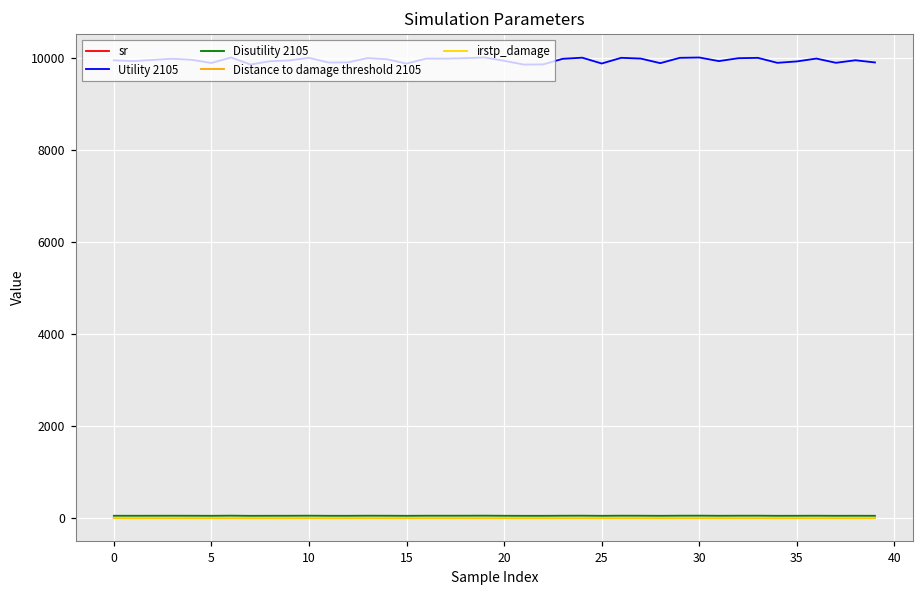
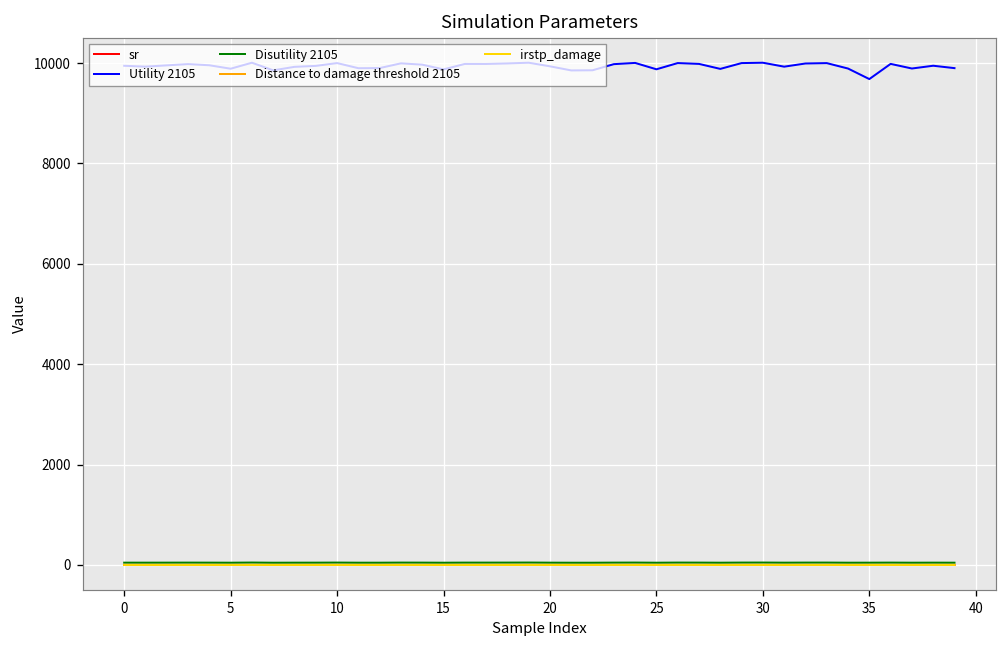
  {
    "Utility 2105": {
      "25": 9900,
      "30": 10000,
-     "35": 9900
+     "35": 9700
    }
  }
